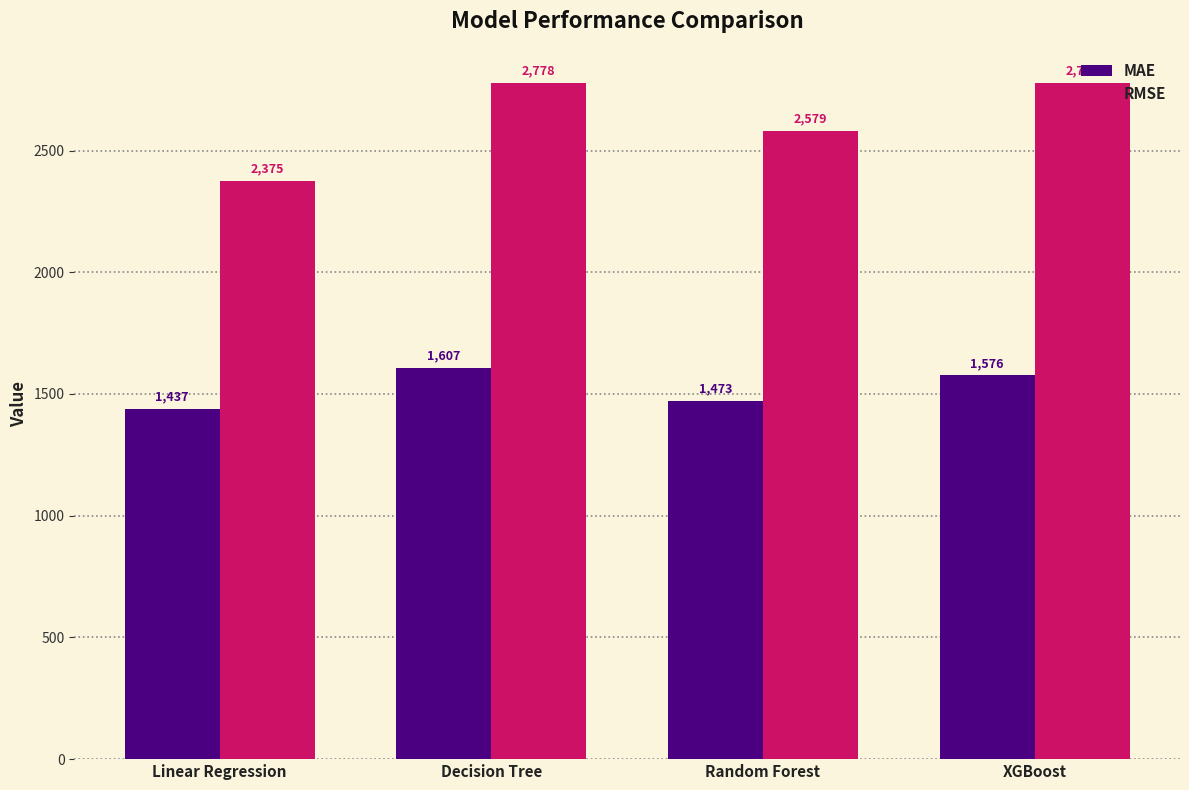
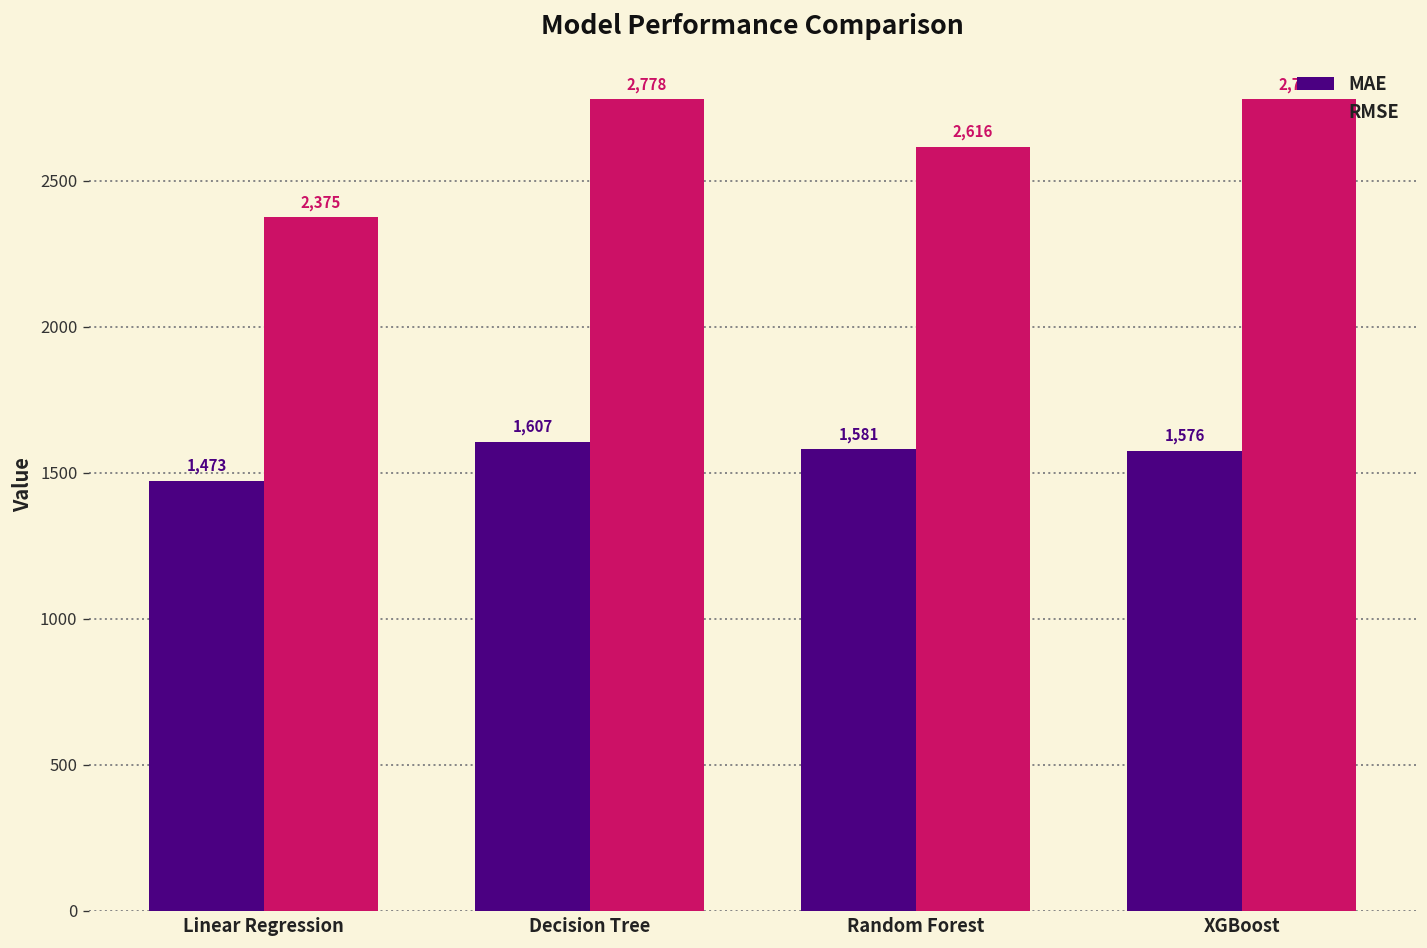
  {
    "MAE": {
-     "Linear Regression": "1,437",
+     "Linear Regression": "1,473",
      "Decision Tree": "1,607",
-     "Random Forest": "1,473",
+     "Random Forest": "1,581",
      "XGBoost": "1,576"
    },
    "RMSE": {
      "Linear Regression": "2,375",
      "Decision Tree": "2,778",
-     "Random Forest": "2,579",
+     "Random Forest": "2,616",
      "XGBoost": "2,779"
    }
  }
